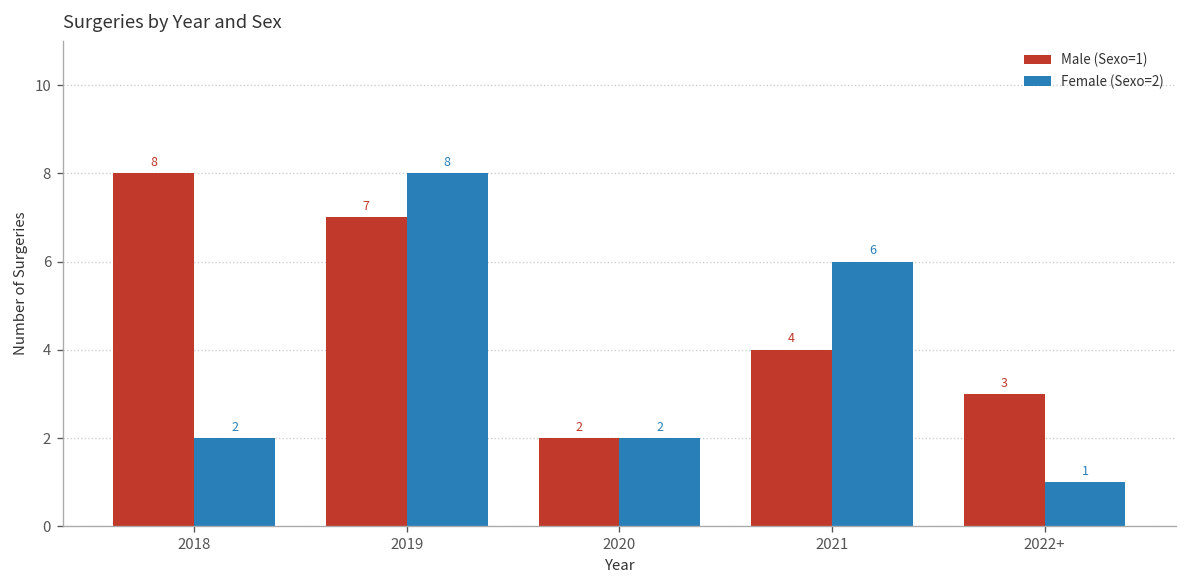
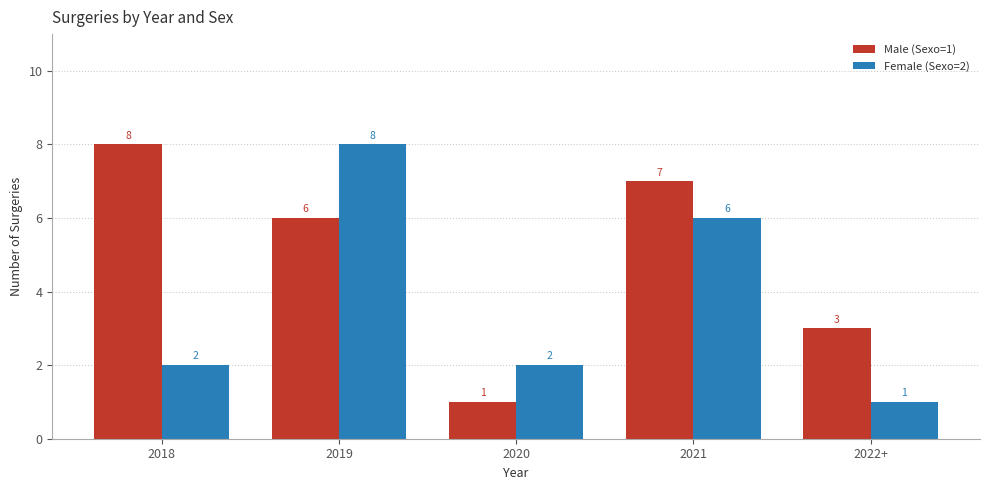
  {
    "Male (Sexo=1)": {
      "2018": 8,
-     "2019": 7,
-     "2020": 2,
-     "2021": 4,
+     "2019": 6,
+     "2020": 1,
+     "2021": 7,
      "2022+": 3
    },
    "Female (Sexo=2)": {
      "2018": 2,
      "2019": 8,
      "2020": 2,
      "2021": 6,
      "2022+": 1
    }
  }
